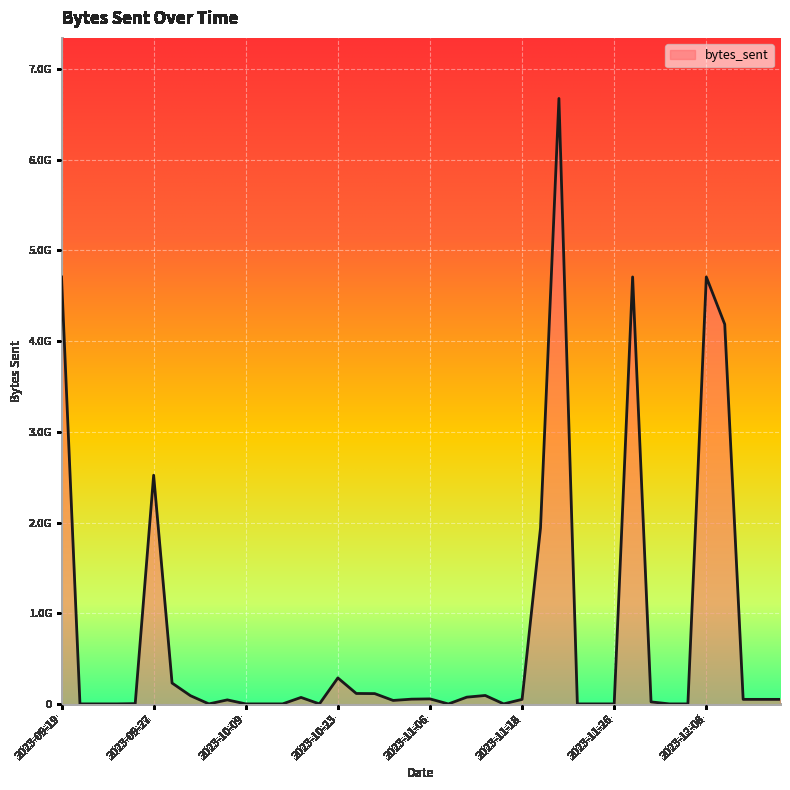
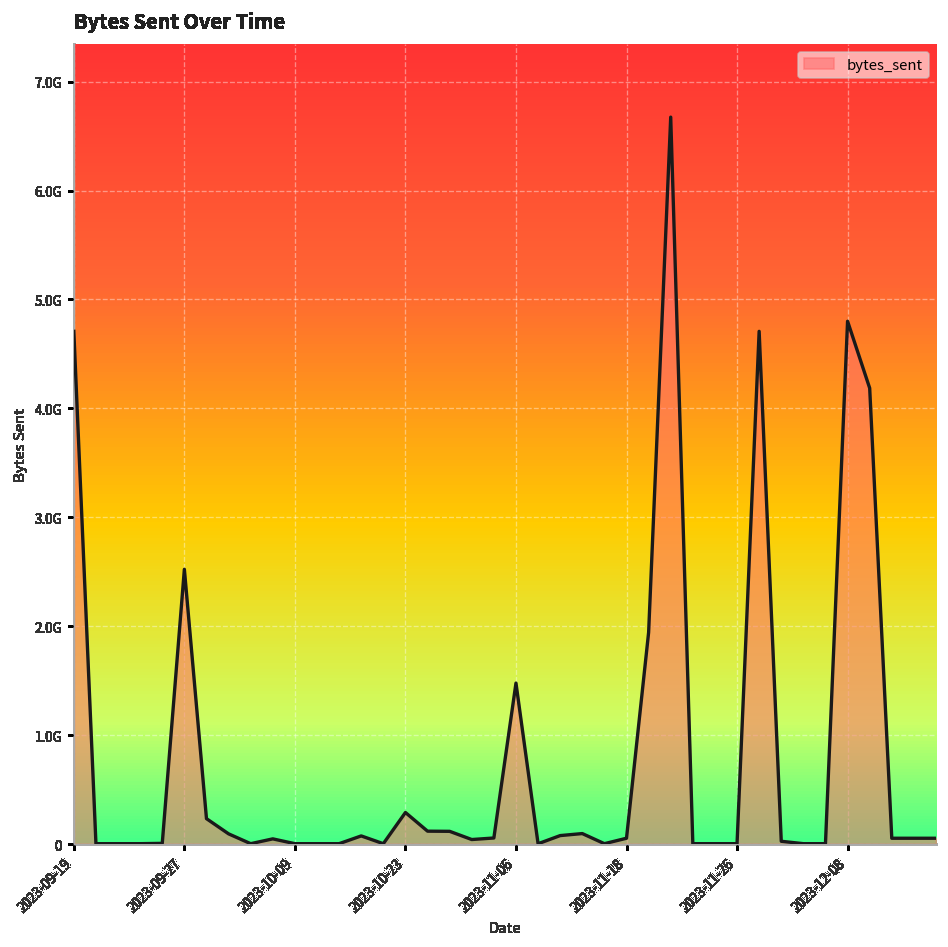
  {
    "2023-09-19": 4700000000,
    "2023-09-27": 2500000000,
    "2023-10-09": 0,
    "2023-10-23": 300000000,
-   "2023-11-06": 100000000,
+   "2023-11-06": 1500000000,
    "2023-11-18": 100000000,
    "2023-11-26": 0,
-   "2023-12-08": 4700000000
+   "2023-12-08": 4800000000
  }
